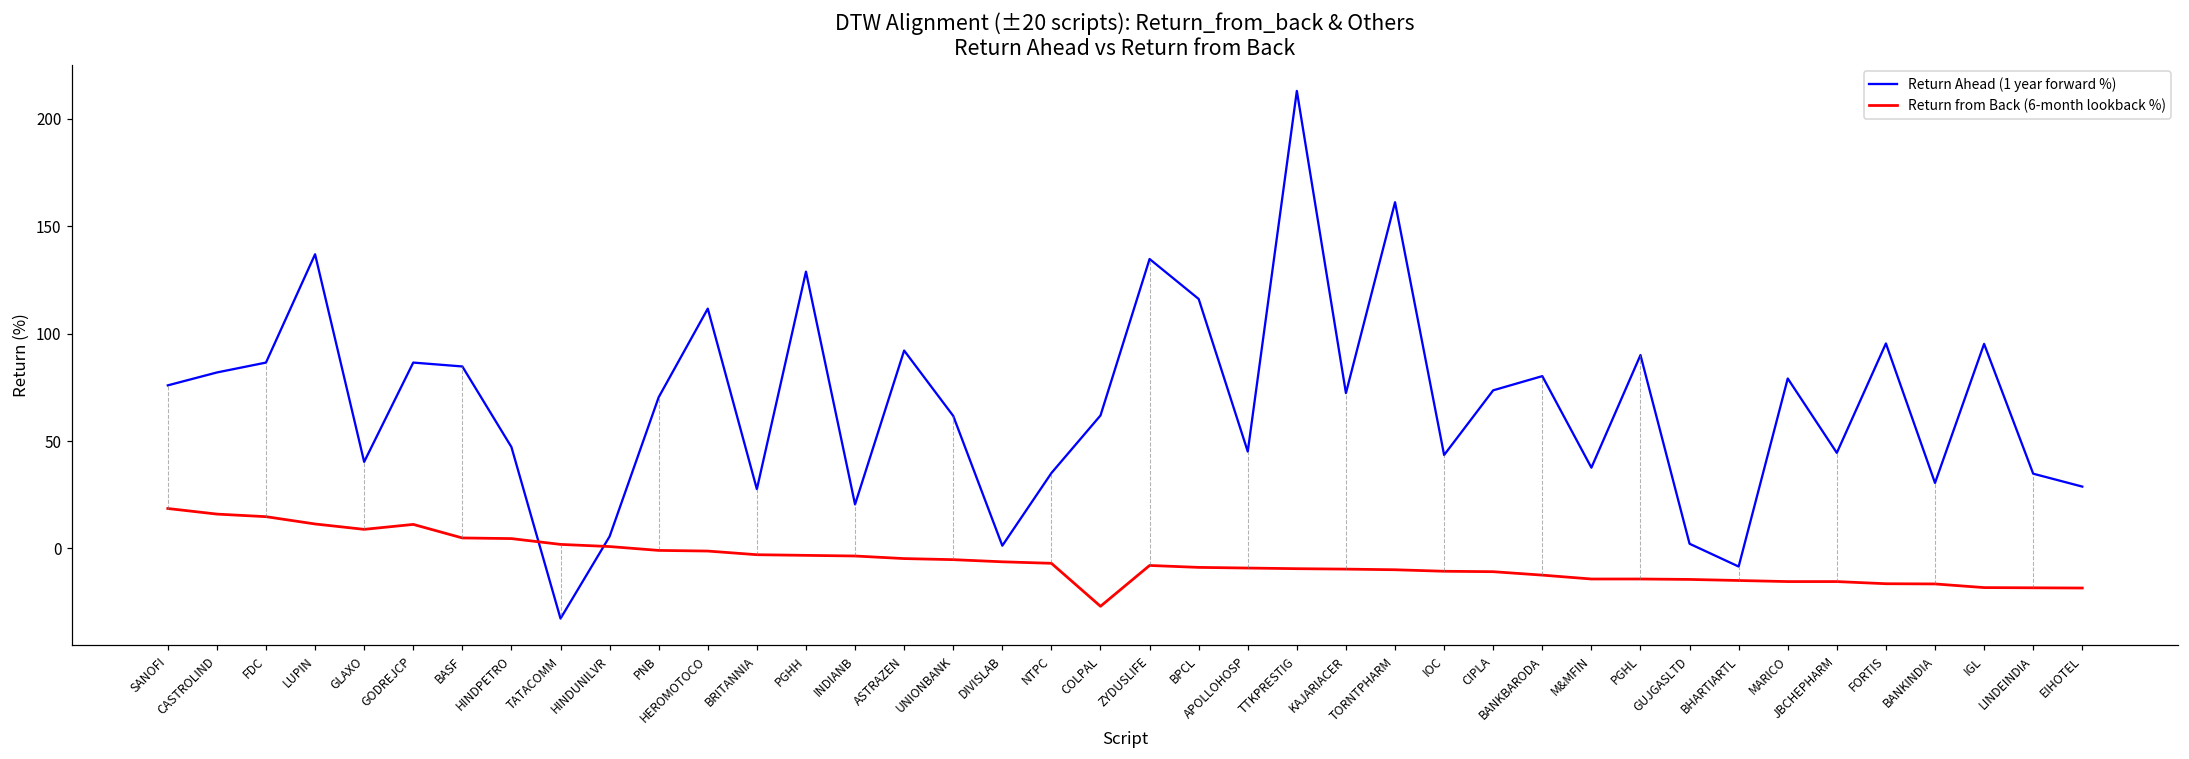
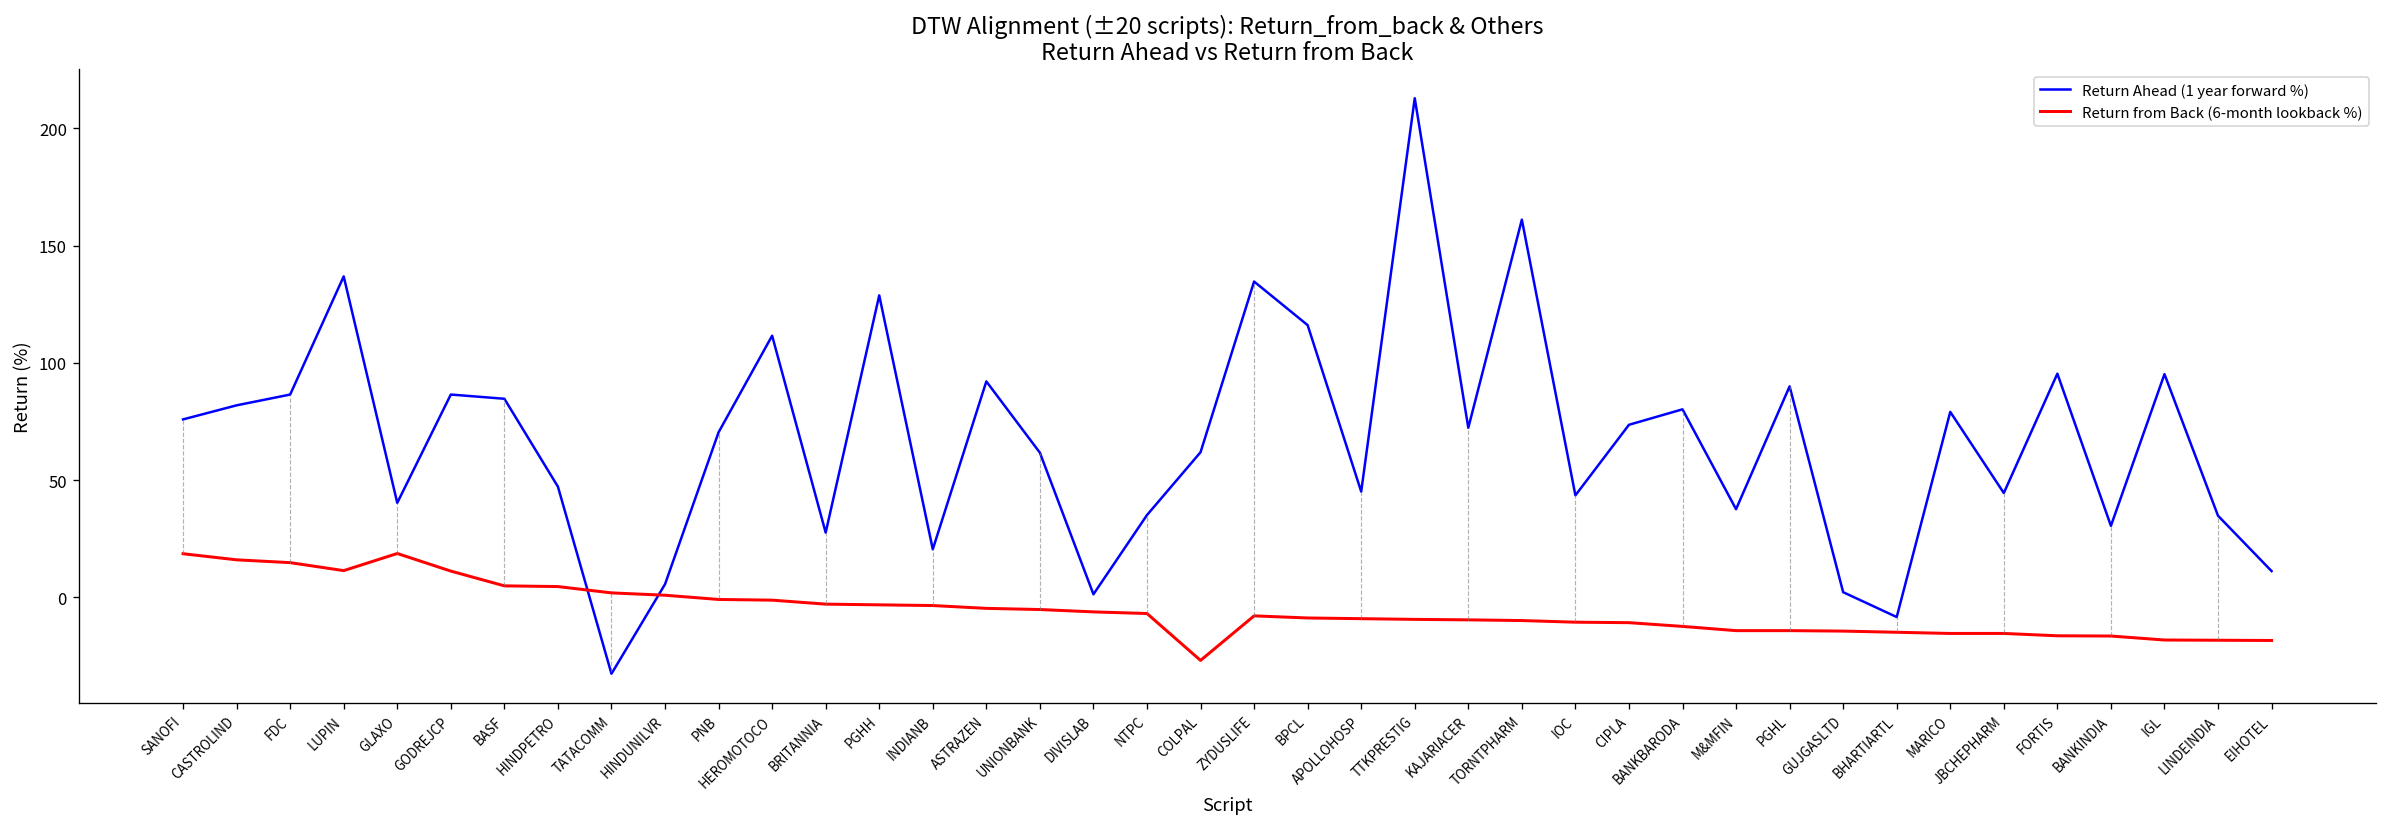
  {
    "Return Ahead (1 year forward %)": {
      "CASTROLIND": 82,
      "LUPIN": 137,
      "GODREJCP": 87,
      "HINDPETRO": 47,
      "HINDUNILVR": 6,
      "HEROMOTOCO": 112,
      "PGHH": 129,
      "ASTRAZEN": 92,
      "DIVISLAB": 1,
      "COLPAL": 62,
      "BPCL": 116,
      "TTKPRESTIG": 213,
      "TORNTPHARM": 161,
      "CIPLA": 74,
      "M&MFIN": 38,
      "GUJGASLTD": 2,
      "MARICO": 79,
      "FORTIS": 95,
      "IGL": 95,
-     "EIHOTEL": 29
+     "EIHOTEL": 11
    },
    "Return from Back (6-month lookback %)": {
      "CASTROLIND": 16,
      "LUPIN": 11,
-     "GLAXO": 9,
+     "GLAXO": 19,
      "GODREJCP": 11,
      "HINDPETRO": 5,
      "HINDUNILVR": 1,
      "HEROMOTOCO": -1,
      "PGHH": -3,
      "ASTRAZEN": -5,
      "DIVISLAB": -6,
      "COLPAL": -27,
      "BPCL": -9,
      "TTKPRESTIG": -9,
      "TORNTPHARM": -10,
      "CIPLA": -11,
      "M&MFIN": -14,
      "GUJGASLTD": -14,
      "MARICO": -15,
      "FORTIS": -16,
      "IGL": -18,
      "EIHOTEL": -18
    }
  }
